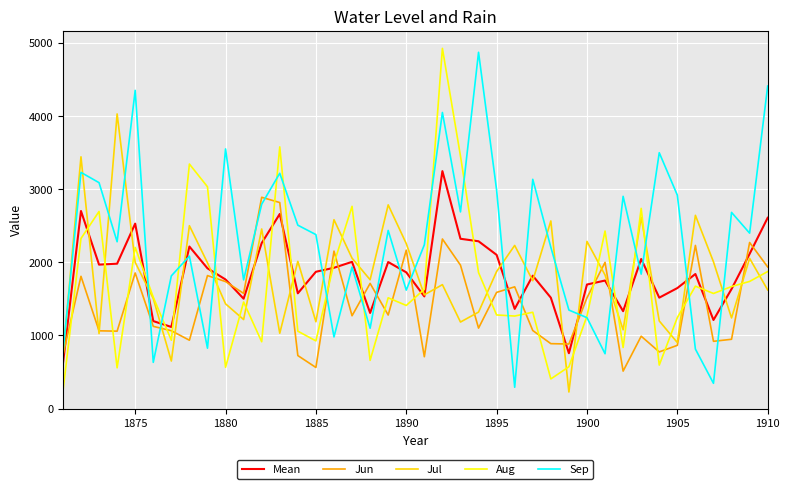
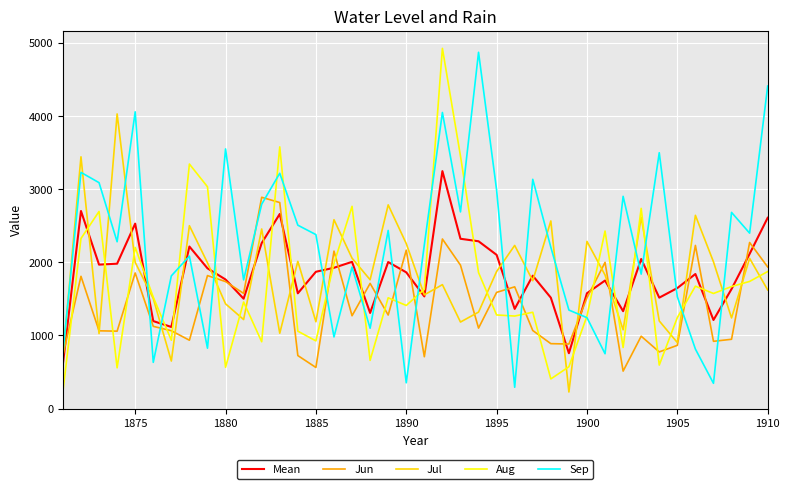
  {
    "Mean": {
      "1875": 2500,
      "1885": 1900,
      "1890": 1900,
      "1895": 2100,
-     "1900": 1700,
+     "1900": 1600,
      "1905": 1600,
      "1910": 2600
    },
    "Sep": {
-     "1875": 4400,
+     "1875": 4100,
      "1880": 3600,
      "1885": 2400,
-     "1890": 1600,
+     "1890": 400,
      "1895": 3000,
-     "1905": 2900,
+     "1905": 1500,
      "1910": 4400
    }
  }
